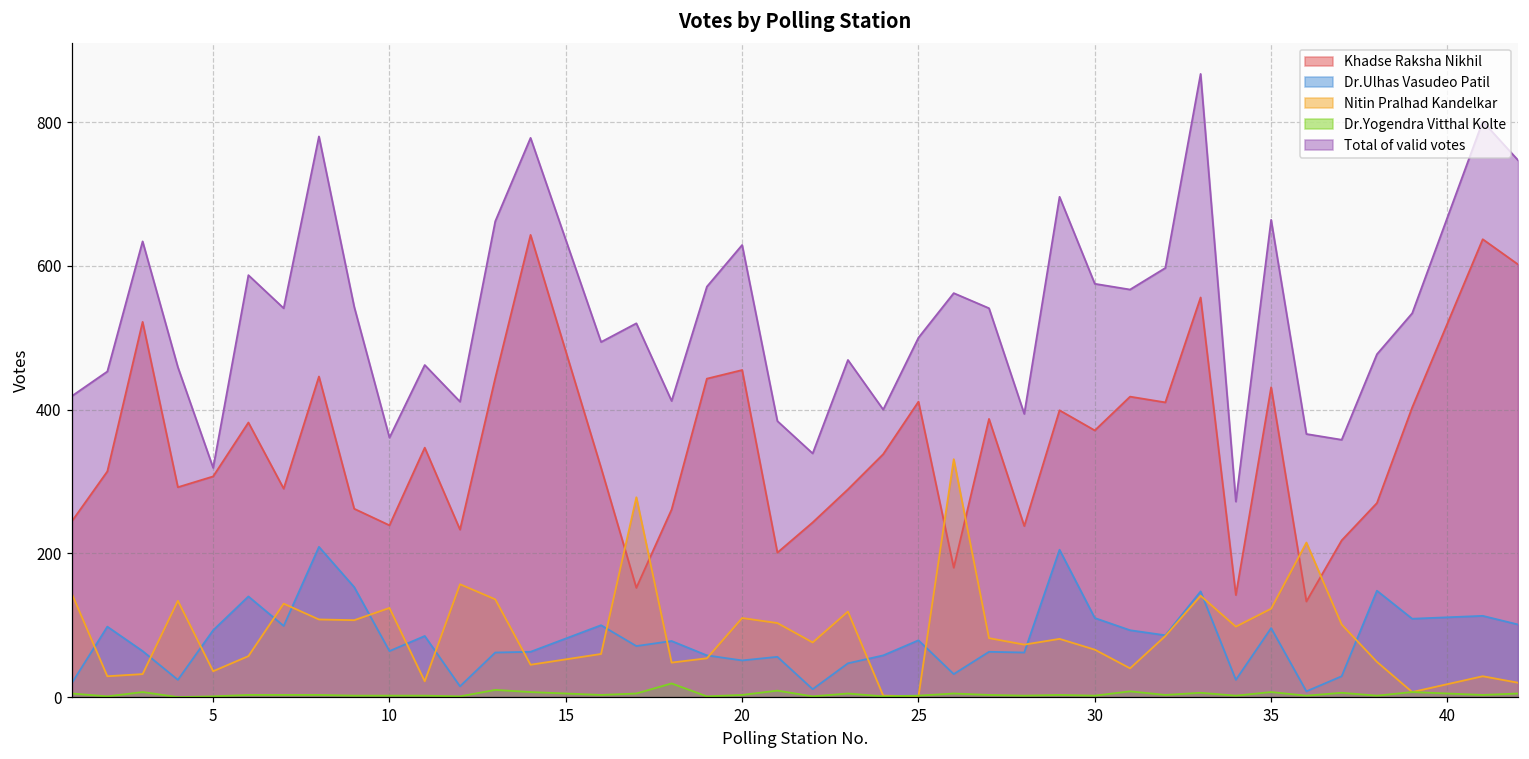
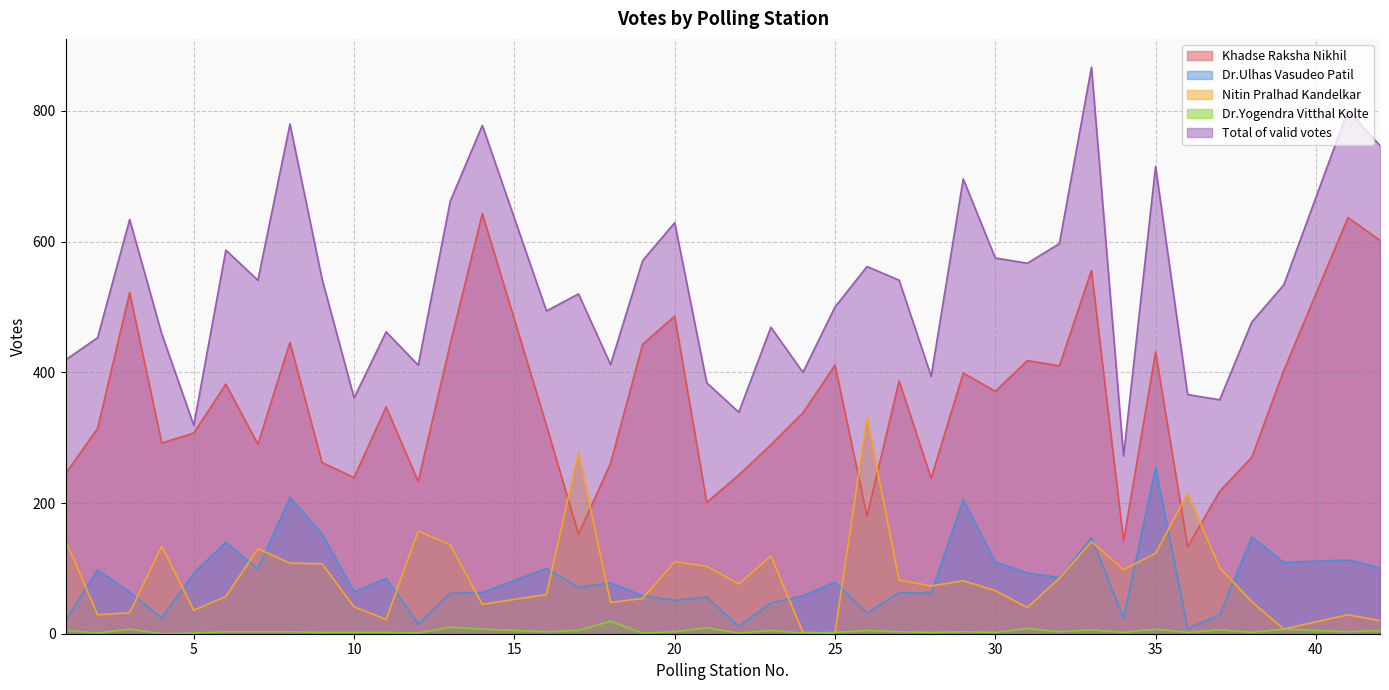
  {
    "Khadse Raksha Nikhil": {
      "5": 310,
      "10": 240,
-     "20": 460,
+     "20": 490,
      "25": 410,
      "30": 370,
      "35": 430
    },
    "Dr.Ulhas Vasudeo Patil": {
      "5": 90,
      "10": 60,
      "20": 50,
      "25": 80,
      "30": 110,
-     "35": 100
+     "35": 250
    },
    "Nitin Pralhad Kandelkar": {
      "5": 40,
-     "10": 120,
+     "10": 40,
      "20": 110,
      "30": 70,
      "35": 120
    },
    "Dr.Yogendra Vitthal Kolte": {
      "5": 0,
      "10": 0,
      "20": 0,
      "30": 0,
      "35": 10
    },
    "Total of valid votes": {
      "5": 320,
      "10": 360,
      "20": 630,
      "25": 500,
      "30": 580,
-     "35": 660
+     "35": 720
    }
  }
